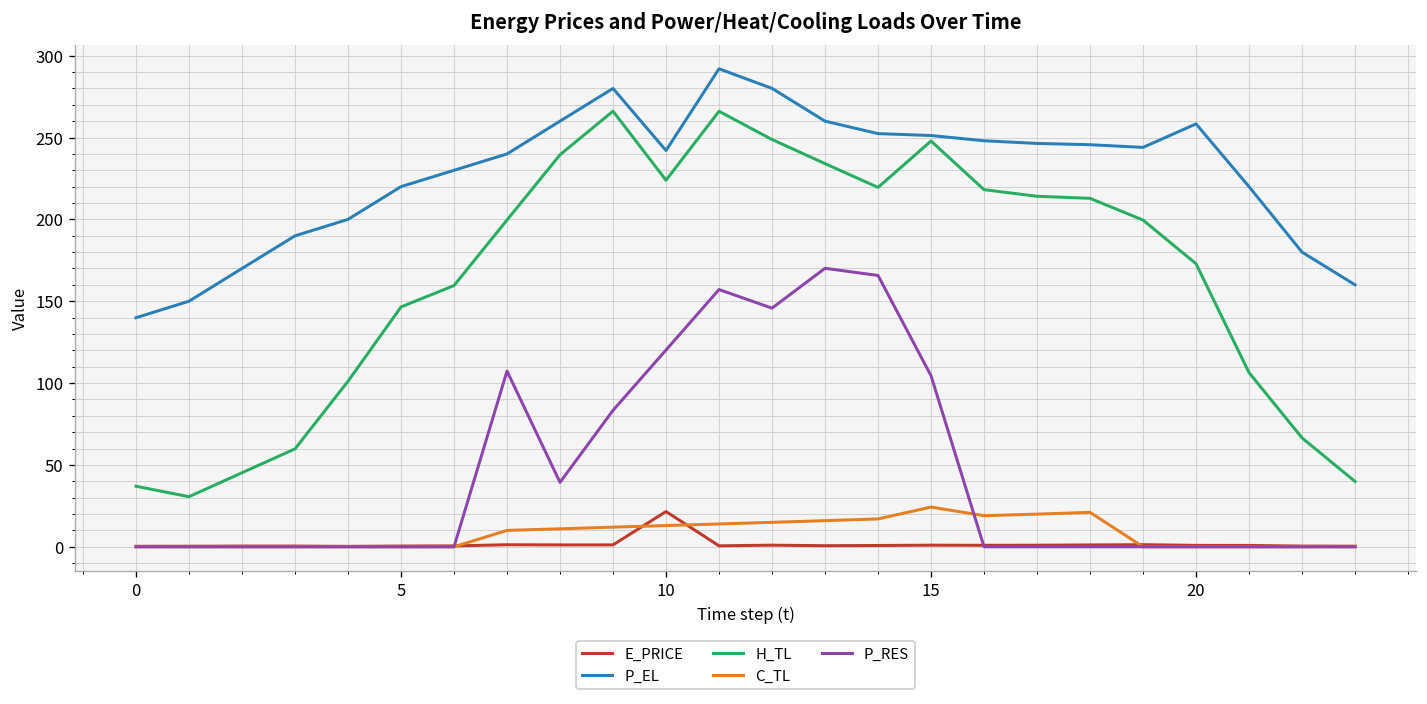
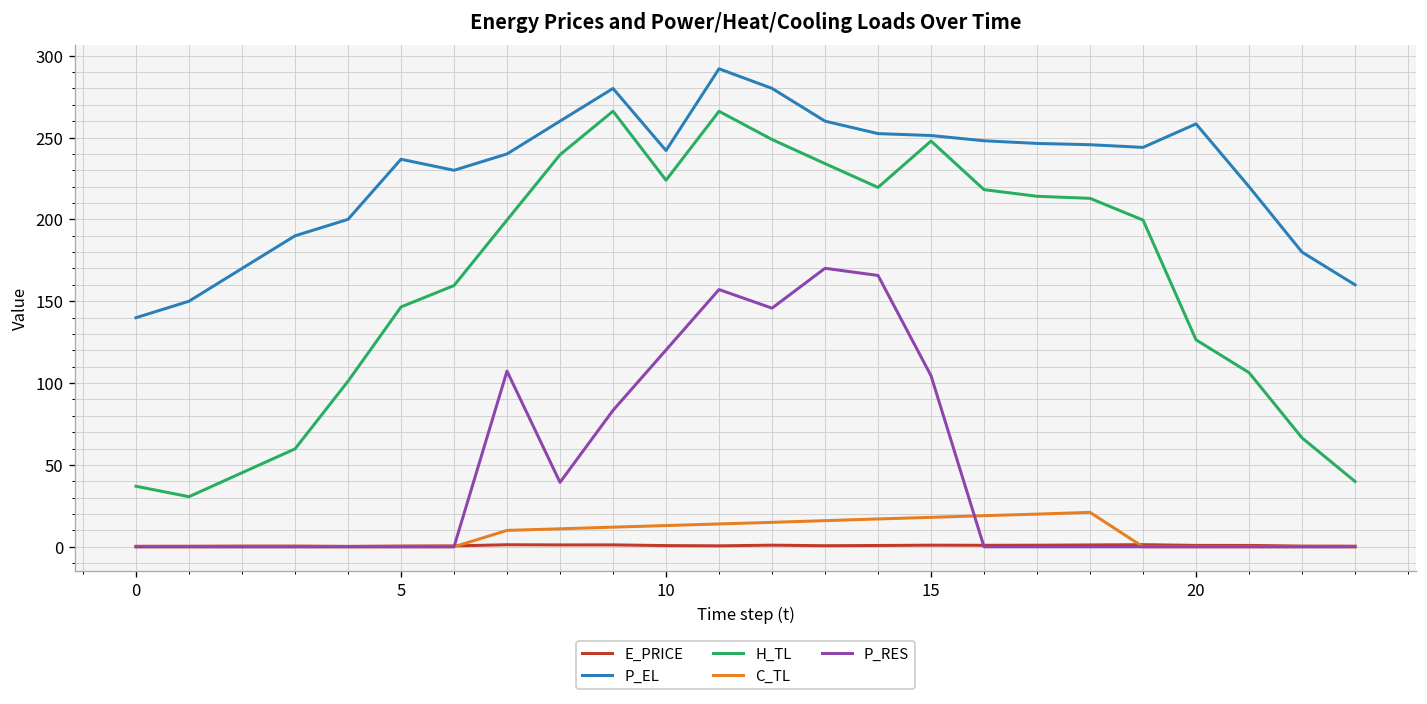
  {
    "E_PRICE": {
-     "10": 22,
+     "10": 1,
      "15": 1
    },
    "P_EL": {
      "0": 140,
-     "5": 220,
+     "5": 237,
      "10": 242,
      "15": 251,
      "20": 258
    },
    "H_TL": {
      "0": 37,
      "5": 147,
      "10": 224,
      "15": 248,
-     "20": 173
+     "20": 126
    },
    "C_TL": {
      "10": 13,
-     "15": 24
+     "15": 18
    },
    "P_RES": {
      "10": 120,
      "15": 105
    }
  }
